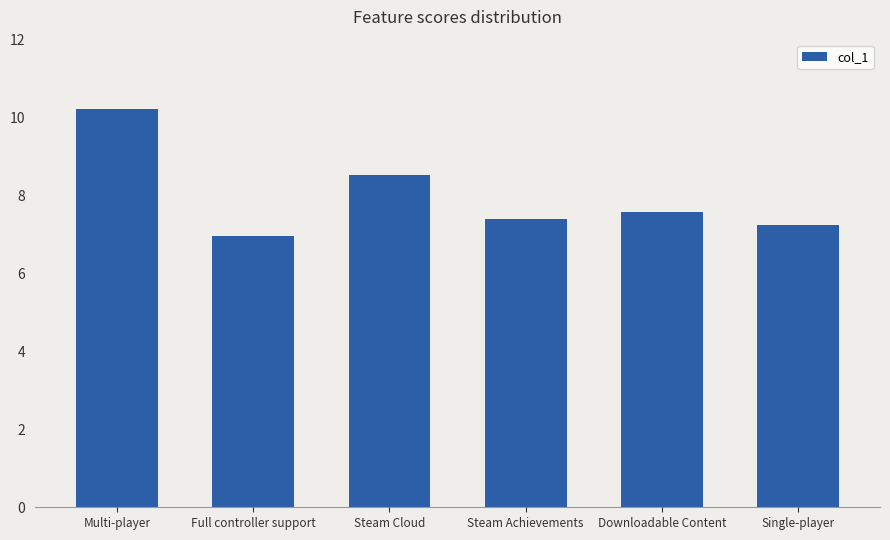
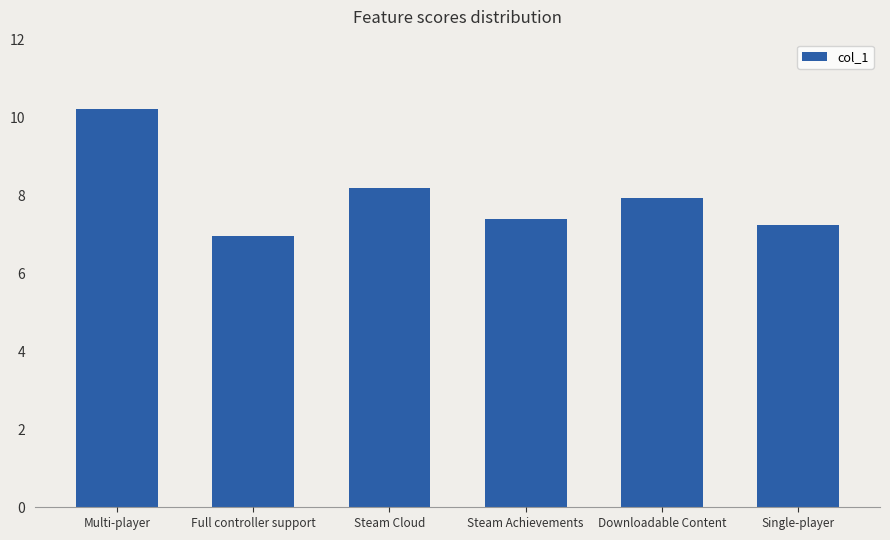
  {
    "Multi-player": 10.2,
    "Full controller support": 7.0,
-   "Steam Cloud": 8.5,
+   "Steam Cloud": 8.2,
    "Steam Achievements": 7.4,
-   "Downloadable Content": 7.6,
+   "Downloadable Content": 7.9,
    "Single-player": 7.2
  }
